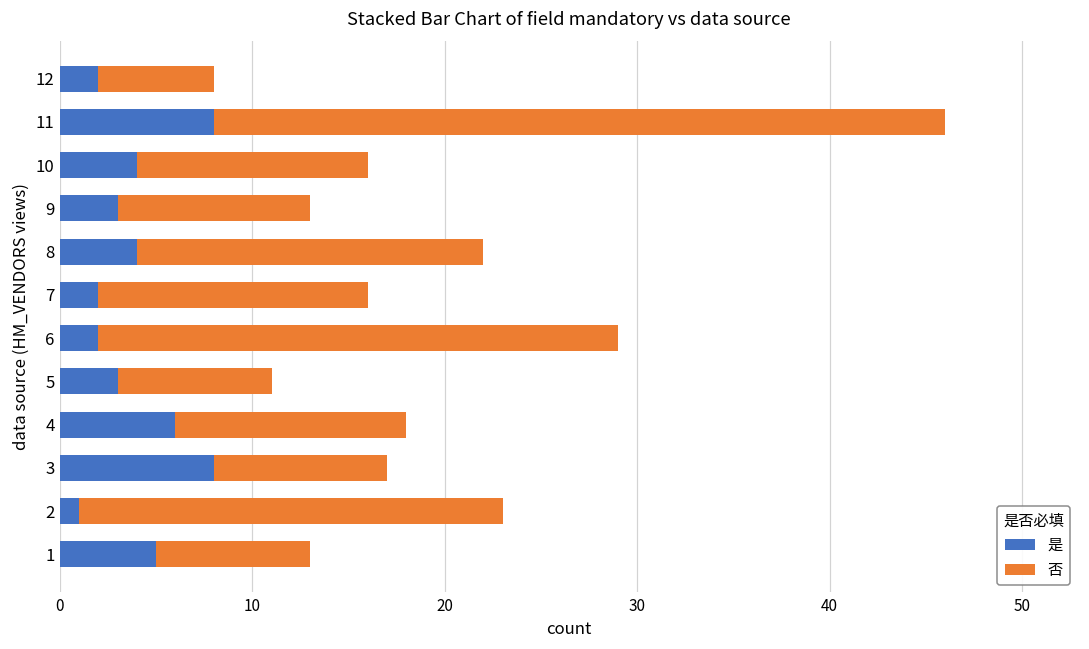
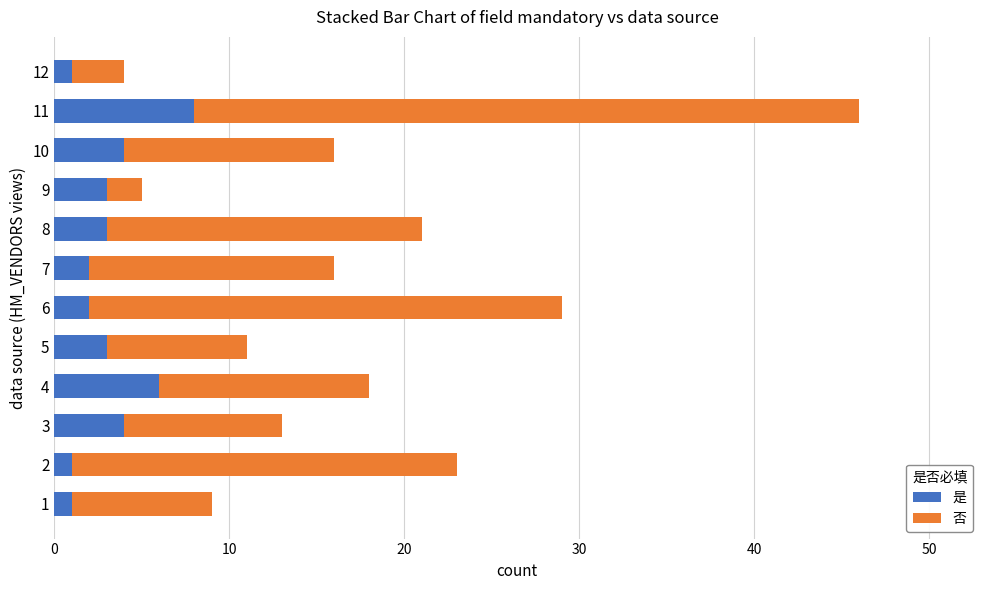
  {
    "是": {
-     "12": 2,
+     "12": 1,
      "11": 8,
      "10": 4,
      "9": 3,
-     "8": 4,
+     "8": 3,
      "7": 2,
      "6": 2,
      "5": 3,
      "4": 6,
-     "3": 8,
+     "3": 4,
      "2": 1,
-     "1": 5
+     "1": 1
    },
    "否": {
-     "12": 6,
+     "12": 3,
      "11": 38,
      "10": 12,
-     "9": 10,
+     "9": 2,
      "8": 18,
      "7": 14,
      "6": 27,
      "5": 8,
      "4": 12,
      "3": 9,
      "2": 22,
      "1": 8
    }
  }
